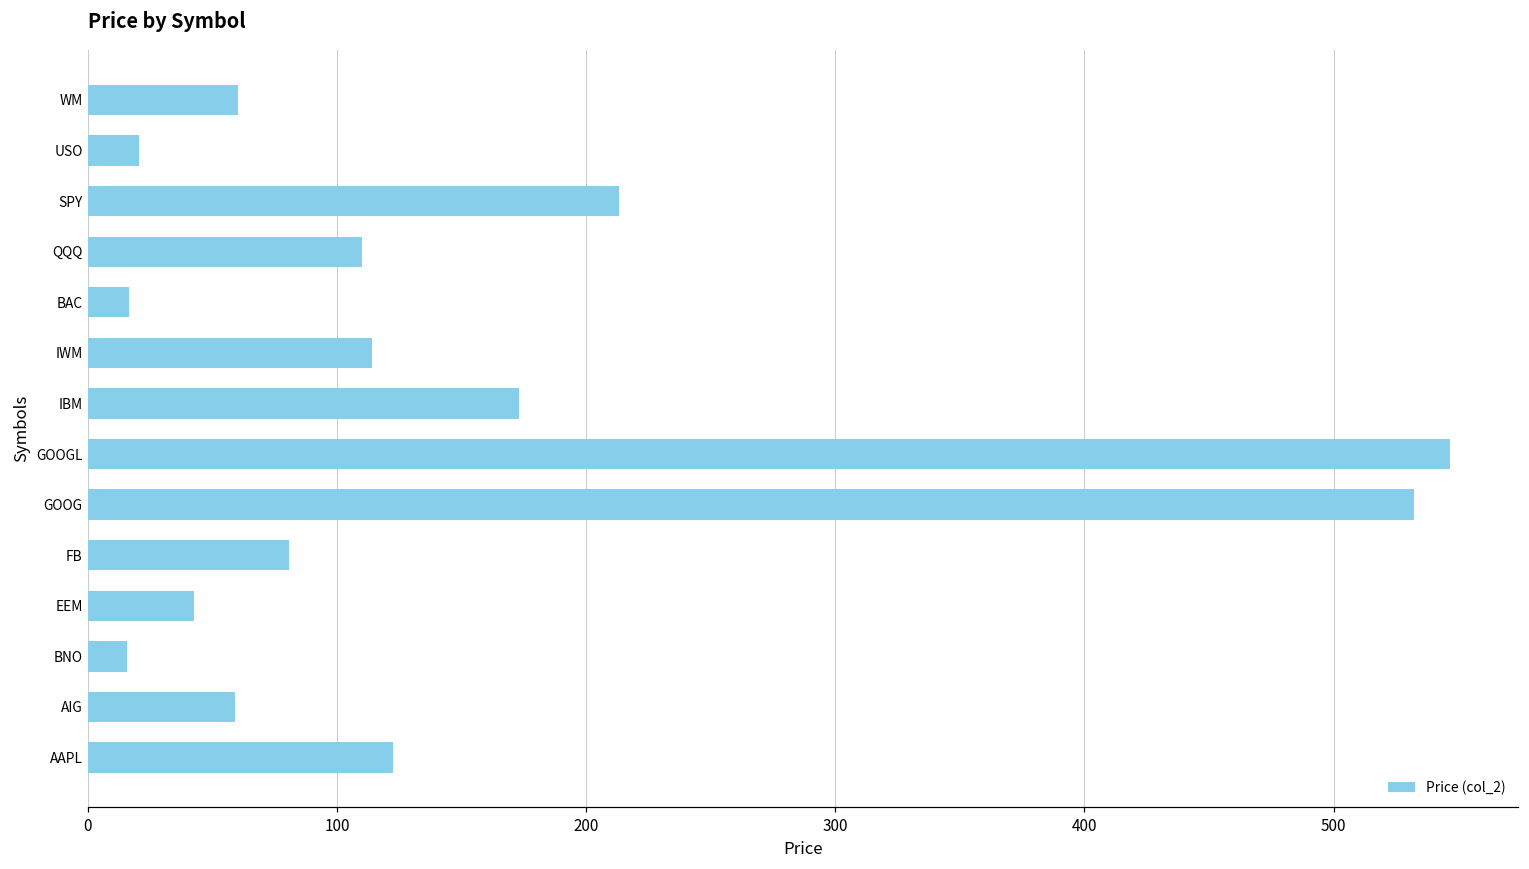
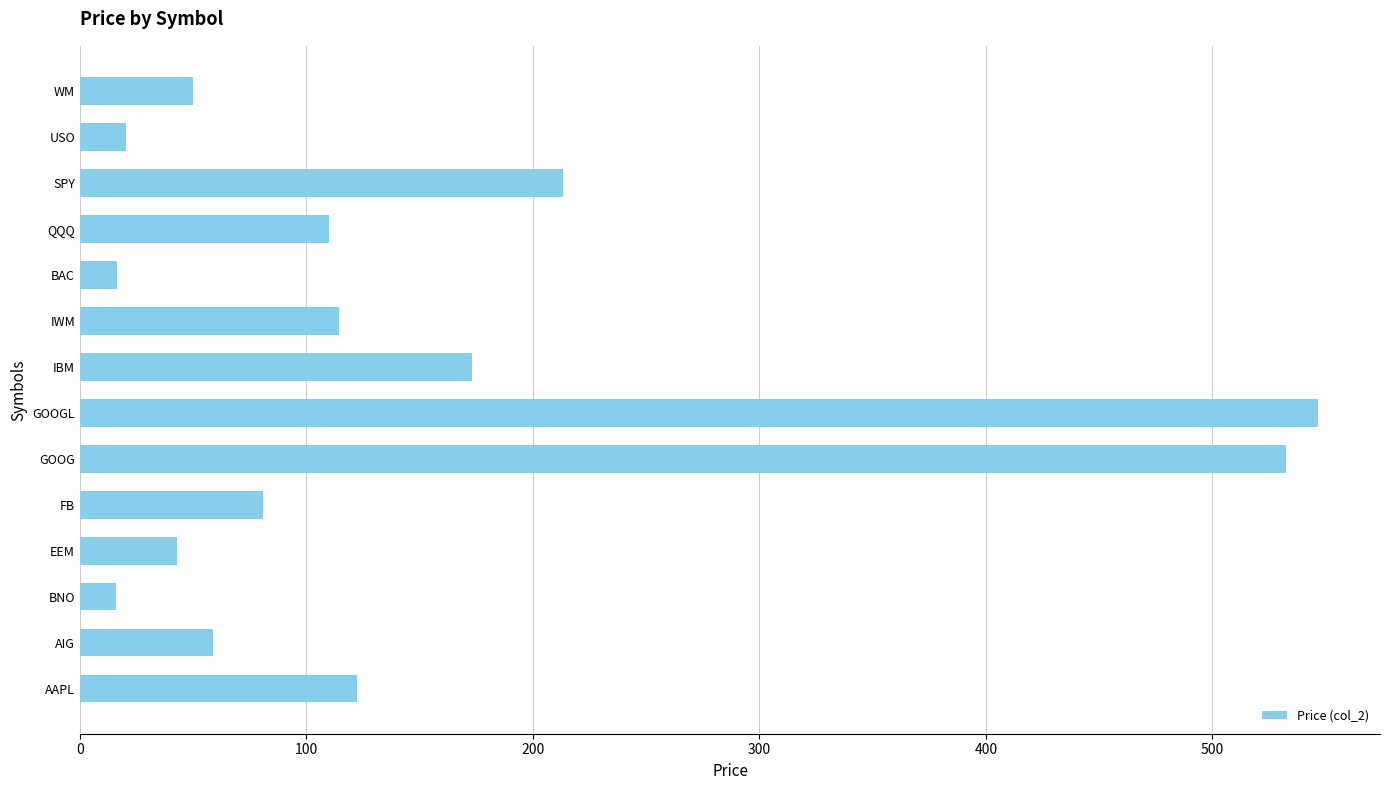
  {
-   "WM": 60,
+   "WM": 50,
    "USO": 20,
    "SPY": 213,
    "QQQ": 110,
    "BAC": 17,
    "IWM": 114,
    "IBM": 173,
    "GOOGL": 547,
    "GOOG": 532,
    "FB": 81,
    "EEM": 43,
    "BNO": 16,
    "AIG": 59,
    "AAPL": 122
  }
